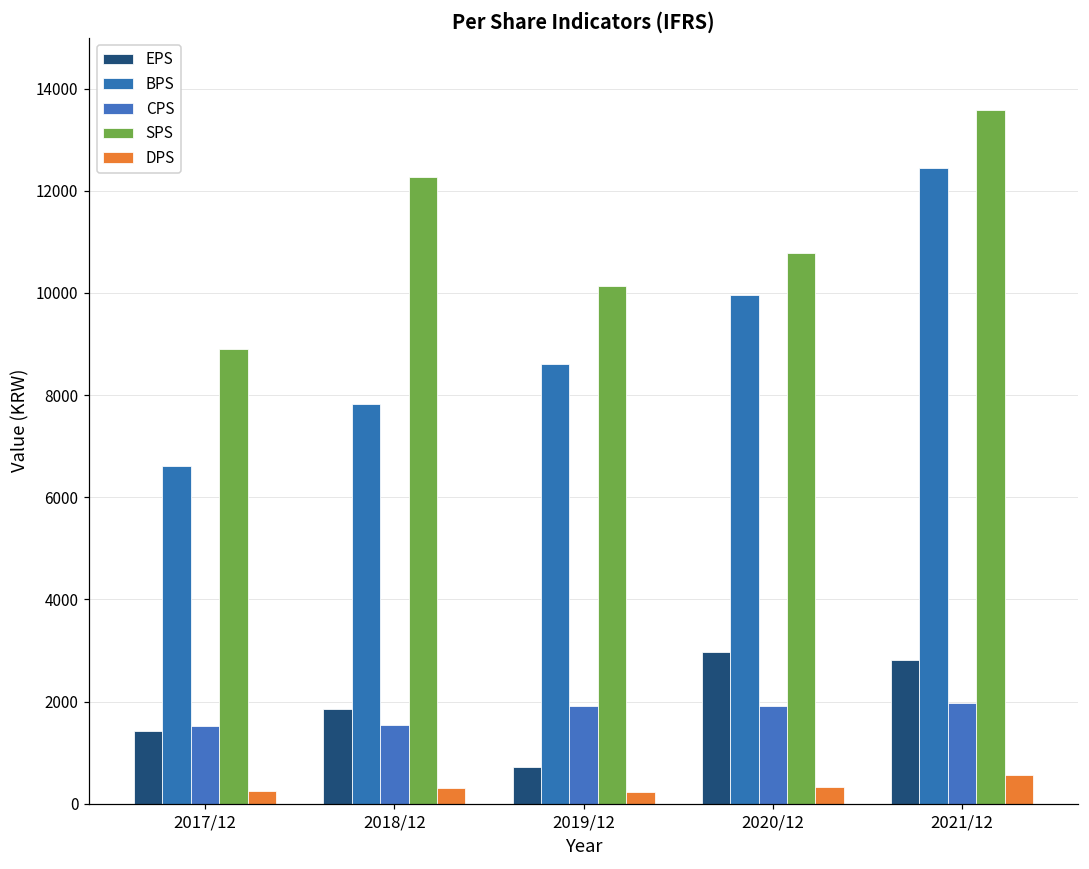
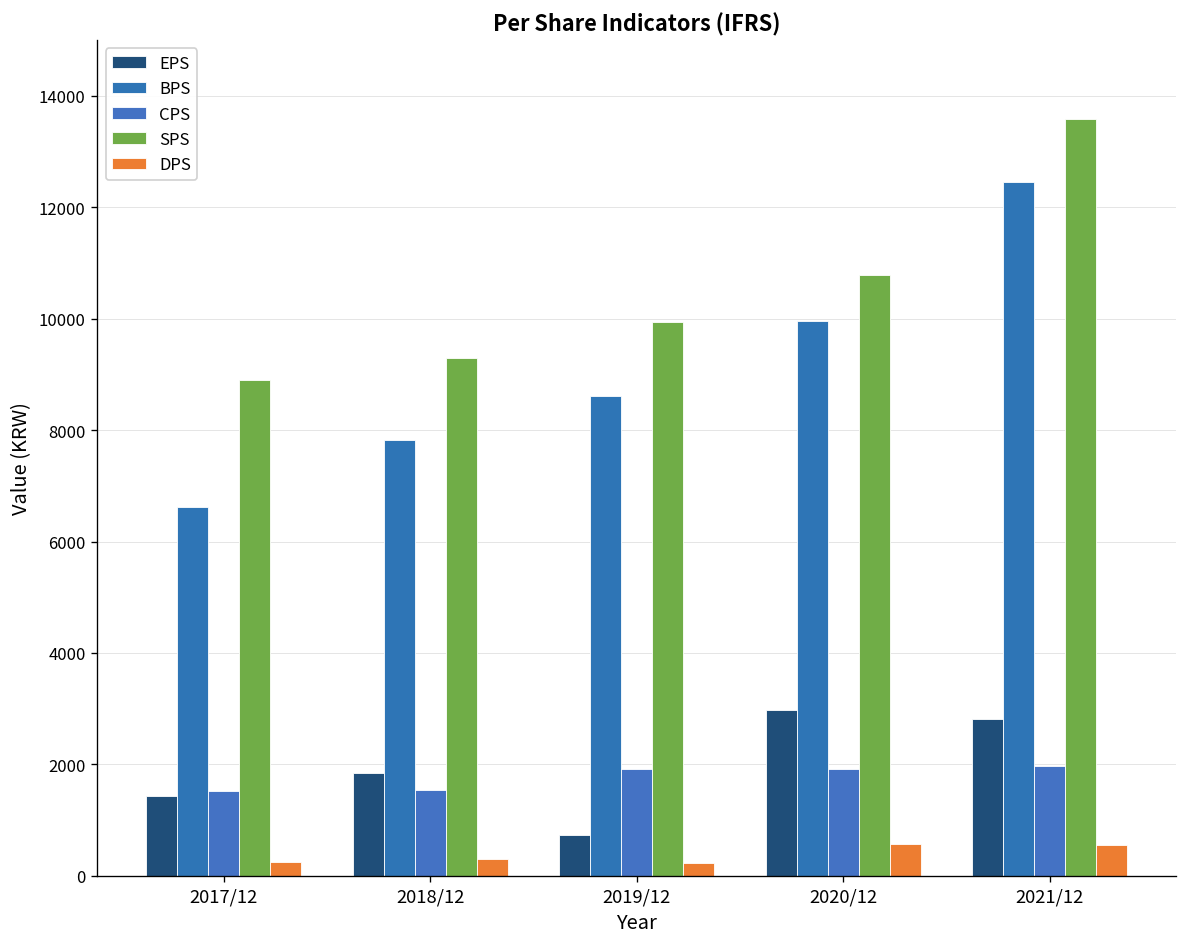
  {
    "EPS": {
      "2017/12": 1400,
      "2018/12": 1800,
      "2019/12": 700,
      "2020/12": 3000,
      "2021/12": 2800
    },
    "SPS": {
      "2017/12": 8900,
-     "2018/12": 12300,
-     "2019/12": 10100,
+     "2018/12": 9300,
+     "2019/12": 9900,
      "2020/12": 10800,
      "2021/12": 13600
    },
    "DPS": {
      "2017/12": 300,
      "2018/12": 300,
      "2019/12": 200,
-     "2020/12": 300,
+     "2020/12": 600,
      "2021/12": 600
    }
  }
